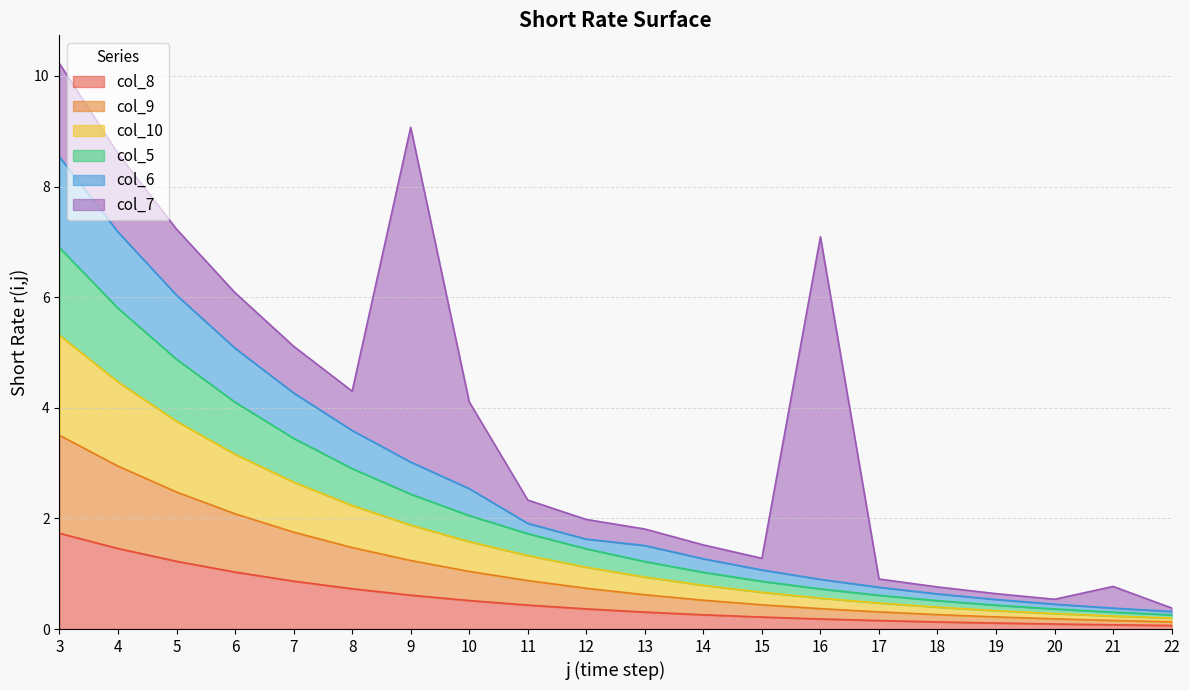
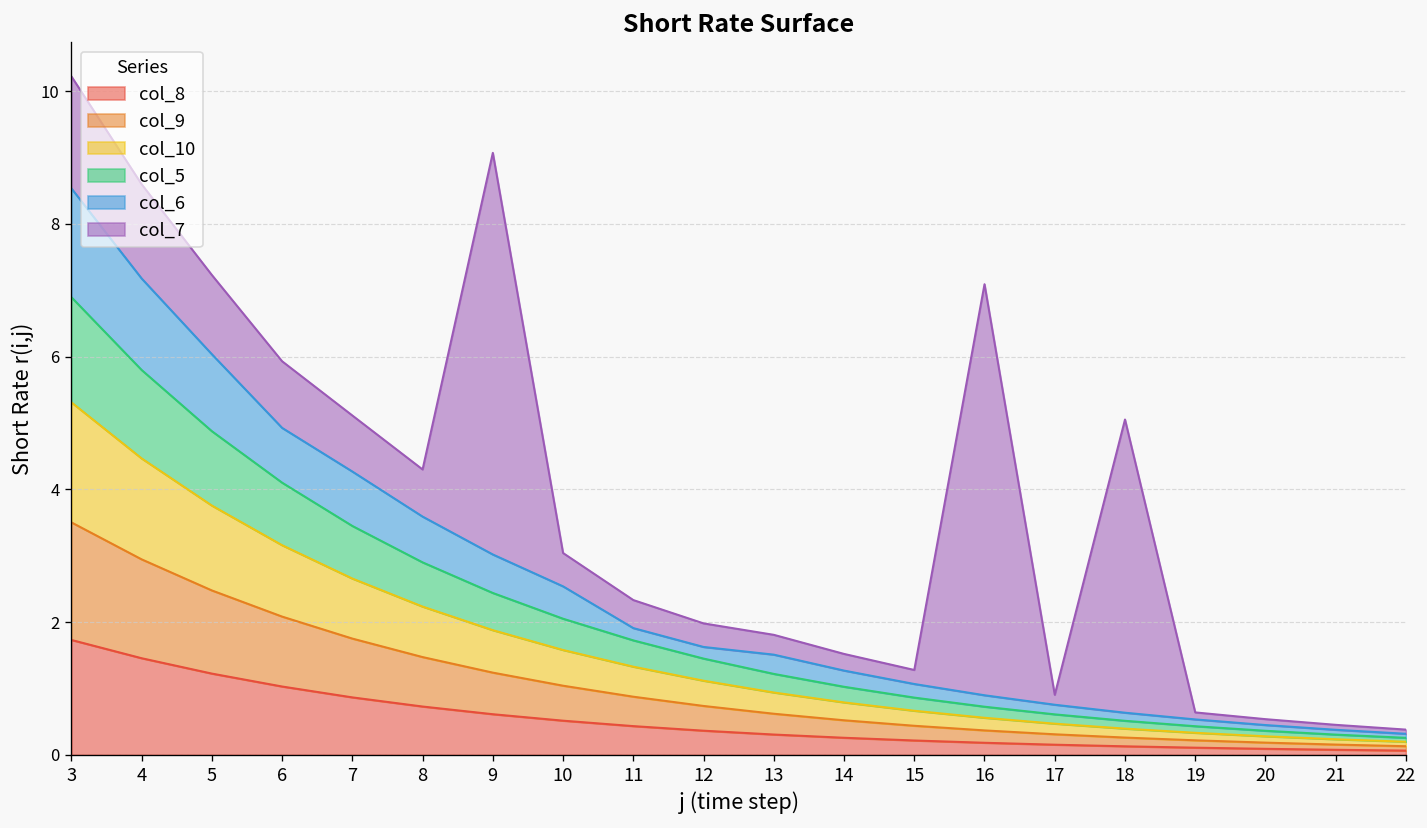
  {
    "col_5": {
      "3": 1.6,
      "4": 1.3,
      "5": 1.1,
      "6": 0.9,
      "7": 0.8,
      "8": 0.7,
      "9": 0.6,
      "10": 0.5,
      "11": 0.4,
      "12": 0.3,
      "13": 0.3,
      "14": 0.2,
      "15": 0.2,
      "16": 0.2,
      "17": 0.1,
      "18": 0.1,
      "19": 0.1,
      "20": 0.1,
      "21": 0.1,
      "22": 0.1
    },
    "col_6": {
      "3": 1.6,
      "4": 1.4,
      "5": 1.2,
-     "6": 1.0,
+     "6": 0.8,
      "7": 0.8,
      "8": 0.7,
      "9": 0.6,
      "10": 0.5,
      "11": 0.2,
      "12": 0.2,
      "13": 0.3,
      "14": 0.2,
      "15": 0.2,
      "16": 0.2,
      "17": 0.1,
      "18": 0.1,
      "19": 0.1,
      "20": 0.1,
      "21": 0.1,
      "22": 0.1
    },
    "col_7": {
      "3": 1.7,
      "5": 1.2,
      "6": 1.0,
      "7": 0.8,
      "8": 0.7,
      "9": 6.1,
-     "10": 1.6,
+     "10": 0.5,
      "11": 0.4,
      "12": 0.4,
      "13": 0.3,
      "14": 0.3,
      "15": 0.2,
      "16": 6.2,
      "17": 0.1,
-     "18": 0.1,
+     "18": 4.4,
      "19": 0.1,
      "20": 0.1,
-     "21": 0.4,
+     "21": 0.1,
      "22": 0.1
    }
  }
